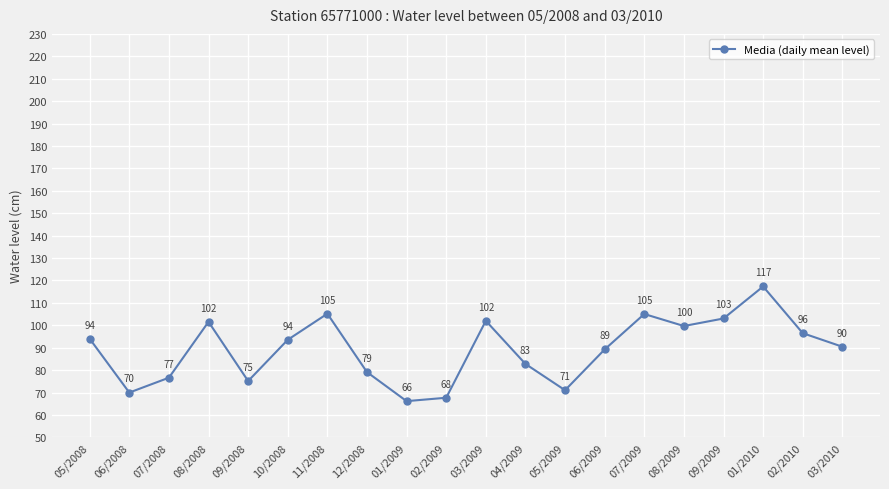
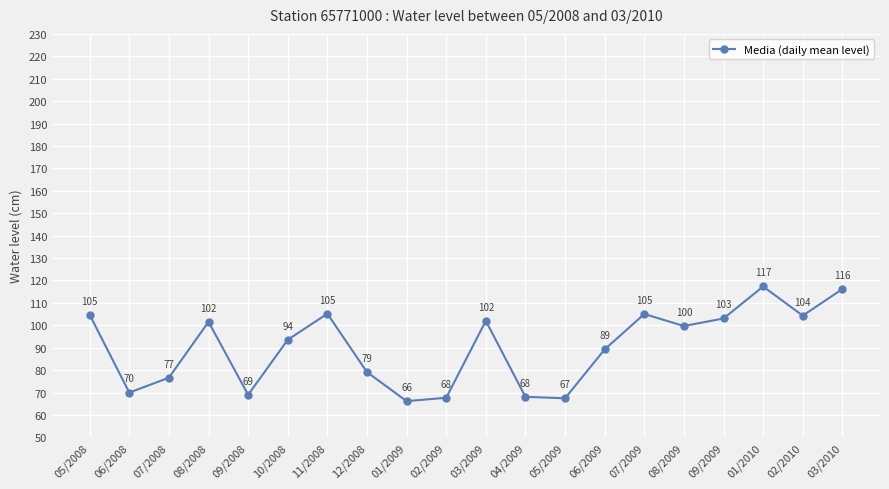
  {
-   "05/2008": 94,
+   "05/2008": 105,
    "06/2008": 70,
    "07/2008": 77,
    "08/2008": 102,
-   "09/2008": 75,
+   "09/2008": 69,
    "10/2008": 94,
    "11/2008": 105,
    "12/2008": 79,
    "01/2009": 66,
    "02/2009": 68,
    "03/2009": 102,
-   "04/2009": 83,
-   "05/2009": 71,
+   "04/2009": 68,
+   "05/2009": 67,
    "06/2009": 89,
    "07/2009": 105,
    "08/2009": 100,
    "09/2009": 103,
    "01/2010": 117,
-   "02/2010": 96,
-   "03/2010": 90
+   "02/2010": 104,
+   "03/2010": 116
  }
